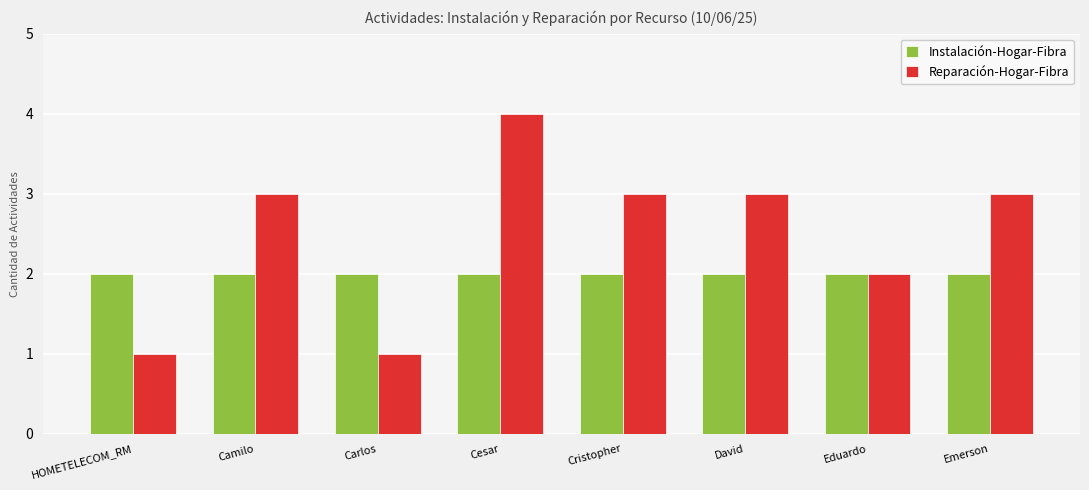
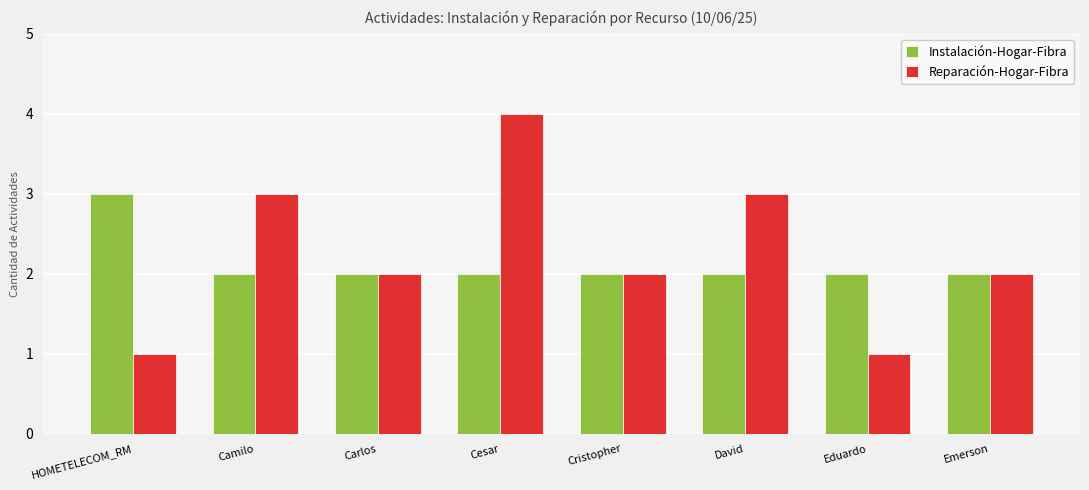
  {
    "Instalación-Hogar-Fibra": {
-     "HOMETELECOM_RM": 2,
+     "HOMETELECOM_RM": 3,
      "Camilo": 2,
      "Carlos": 2,
      "Cesar": 2,
      "Cristopher": 2,
      "David": 2,
      "Eduardo": 2,
      "Emerson": 2
    },
    "Reparación-Hogar-Fibra": {
      "HOMETELECOM_RM": 1,
      "Camilo": 3,
-     "Carlos": 1,
+     "Carlos": 2,
      "Cesar": 4,
-     "Cristopher": 3,
+     "Cristopher": 2,
      "David": 3,
-     "Eduardo": 2,
-     "Emerson": 3
+     "Eduardo": 1,
+     "Emerson": 2
    }
  }
